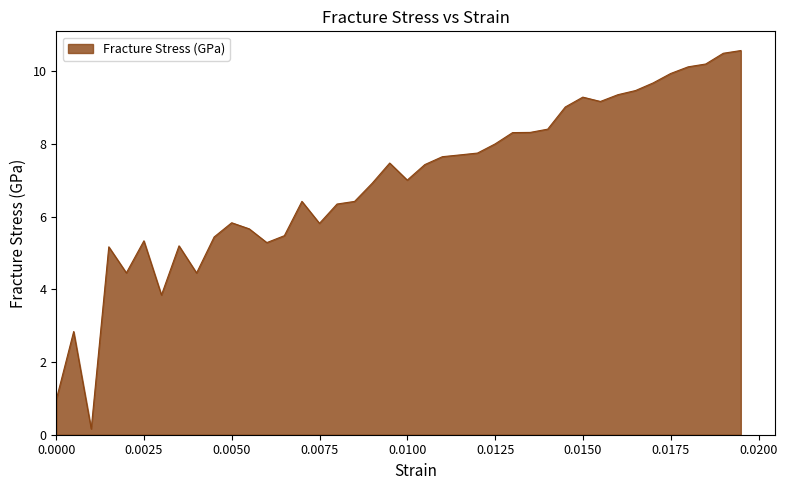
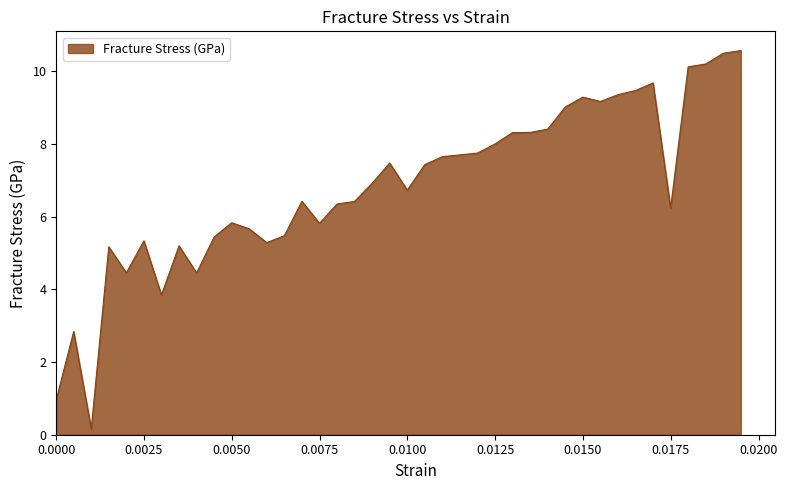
  {
    "0.0000": 1.0,
    "0.0025": 5.3,
    "0.0050": 5.8,
    "0.0075": 5.8,
-   "0.0100": 7.0,
+   "0.0100": 6.7,
    "0.0125": 8.0,
    "0.0150": 9.3,
-   "0.0175": 9.9
+   "0.0175": 6.2
  }
